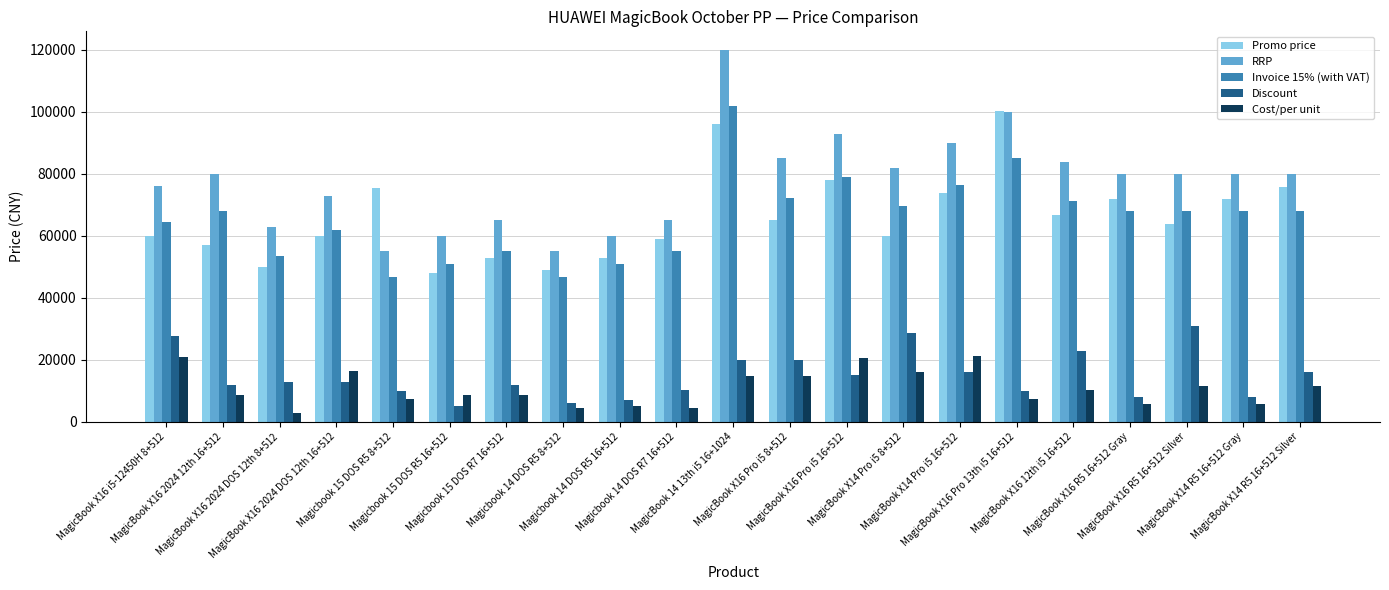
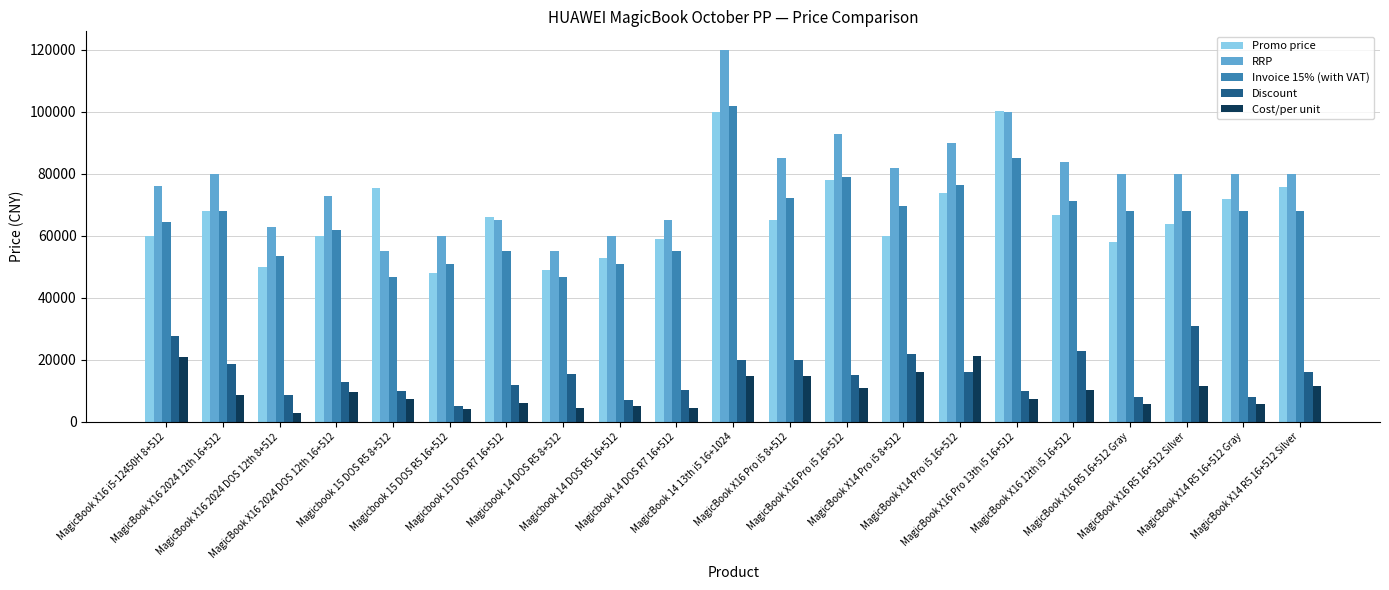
  {
    "Promo price": {
      "MagicBook X16 i5-12450H 8+512": 60000,
-     "MagicBook X16 2024 12th 16+512": 57000,
+     "MagicBook X16 2024 12th 16+512": 68000,
      "MagicBook X16 2024 DOS 12th 8+512": 50000,
      "MagicBook X16 2024 DOS 12th 16+512": 60000,
      "Magicbook 15 DOS R5 8+512": 76000,
      "Magicbook 15 DOS R5 16+512": 48000,
-     "Magicbook 15 DOS R7 16+512": 53000,
+     "Magicbook 15 DOS R7 16+512": 66000,
      "Magicbook 14 DOS R5 8+512": 49000,
      "Magicbook 14 DOS R5 16+512": 53000,
      "Magicbook 14 DOS R7 16+512": 59000,
-     "MagicBook 14 13th i5 16+1024": 96000,
+     "MagicBook 14 13th i5 16+1024": 100000,
      "MagicBook X16 Pro i5 8+512": 65000,
      "MagicBook X16 Pro i5 16+512": 78000,
      "MagicBook X14 Pro i5 8+512": 60000,
      "MagicBook X14 Pro i5 16+512": 74000,
      "MagicBook X16 Pro 13th i5 16+512": 100000,
      "MagicBook X16 12th i5 16+512": 67000,
-     "MagicBook X16 R5 16+512 Gray": 72000,
+     "MagicBook X16 R5 16+512 Gray": 58000,
      "MagicBook X16 R5 16+512 Silver": 64000,
      "MagicBook X14 R5 16+512 Gray": 72000,
      "MagicBook X14 R5 16+512 Silver": 76000
    },
    "Discount": {
      "MagicBook X16 i5-12450H 8+512": 28000,
-     "MagicBook X16 2024 12th 16+512": 12000,
-     "MagicBook X16 2024 DOS 12th 8+512": 13000,
+     "MagicBook X16 2024 12th 16+512": 19000,
+     "MagicBook X16 2024 DOS 12th 8+512": 9000,
      "MagicBook X16 2024 DOS 12th 16+512": 13000,
      "Magicbook 15 DOS R5 8+512": 10000,
      "Magicbook 15 DOS R5 16+512": 5000,
      "Magicbook 15 DOS R7 16+512": 12000,
-     "Magicbook 14 DOS R5 8+512": 6000,
+     "Magicbook 14 DOS R5 8+512": 15000,
      "Magicbook 14 DOS R5 16+512": 7000,
      "Magicbook 14 DOS R7 16+512": 10000,
      "MagicBook 14 13th i5 16+1024": 20000,
      "MagicBook X16 Pro i5 8+512": 20000,
      "MagicBook X16 Pro i5 16+512": 15000,
-     "MagicBook X14 Pro i5 8+512": 29000,
+     "MagicBook X14 Pro i5 8+512": 22000,
      "MagicBook X14 Pro i5 16+512": 16000,
      "MagicBook X16 Pro 13th i5 16+512": 10000,
      "MagicBook X16 12th i5 16+512": 23000,
      "MagicBook X16 R5 16+512 Gray": 8000,
      "MagicBook X16 R5 16+512 Silver": 31000,
      "MagicBook X14 R5 16+512 Gray": 8000,
      "MagicBook X14 R5 16+512 Silver": 16000
    },
    "Cost/per unit": {
      "MagicBook X16 i5-12450H 8+512": 21000,
      "MagicBook X16 2024 12th 16+512": 9000,
      "MagicBook X16 2024 DOS 12th 8+512": 3000,
-     "MagicBook X16 2024 DOS 12th 16+512": 17000,
+     "MagicBook X16 2024 DOS 12th 16+512": 10000,
      "Magicbook 15 DOS R5 8+512": 7000,
-     "Magicbook 15 DOS R5 16+512": 9000,
-     "Magicbook 15 DOS R7 16+512": 9000,
+     "Magicbook 15 DOS R5 16+512": 4000,
+     "Magicbook 15 DOS R7 16+512": 6000,
      "Magicbook 14 DOS R5 8+512": 4000,
      "Magicbook 14 DOS R5 16+512": 5000,
      "Magicbook 14 DOS R7 16+512": 4000,
      "MagicBook 14 13th i5 16+1024": 15000,
      "MagicBook X16 Pro i5 8+512": 15000,
-     "MagicBook X16 Pro i5 16+512": 21000,
+     "MagicBook X16 Pro i5 16+512": 11000,
      "MagicBook X14 Pro i5 8+512": 16000,
      "MagicBook X14 Pro i5 16+512": 21000,
      "MagicBook X16 Pro 13th i5 16+512": 7000,
      "MagicBook X16 12th i5 16+512": 10000,
      "MagicBook X16 R5 16+512 Gray": 6000,
      "MagicBook X16 R5 16+512 Silver": 12000,
      "MagicBook X14 R5 16+512 Gray": 6000,
      "MagicBook X14 R5 16+512 Silver": 12000
    }
  }
